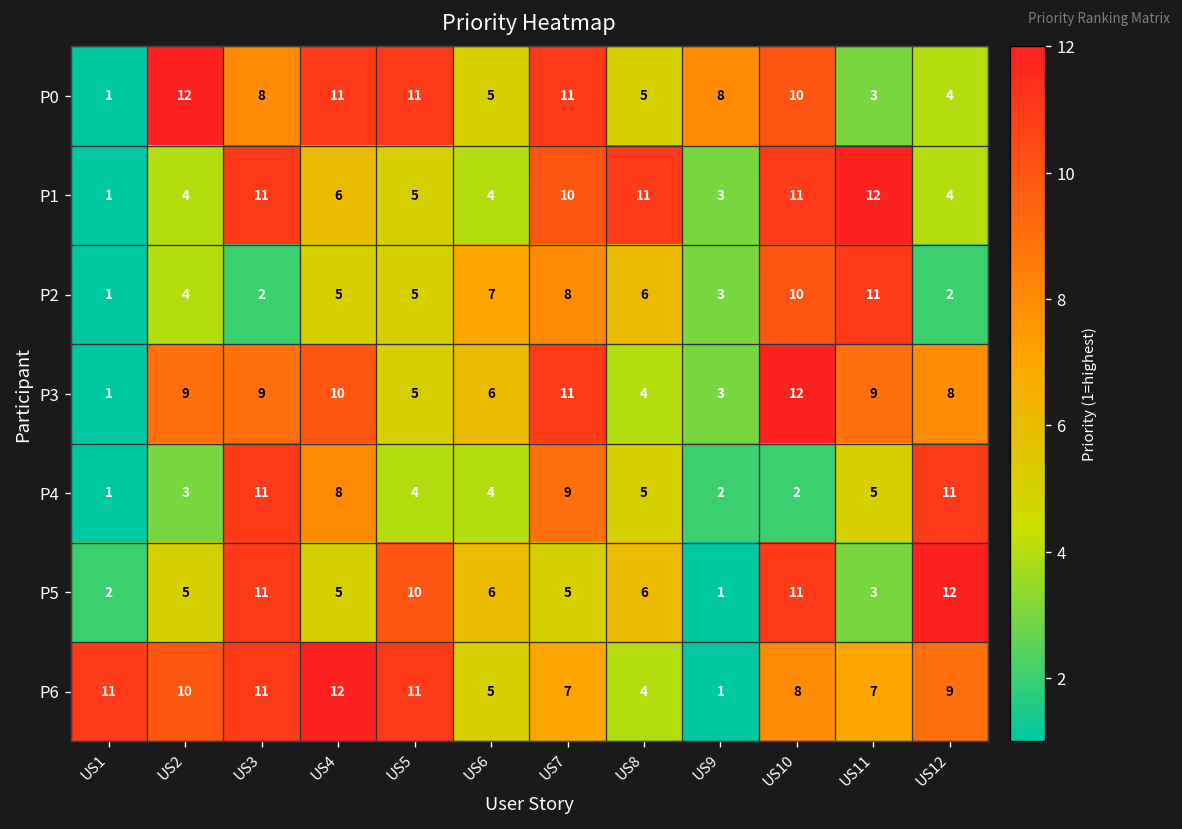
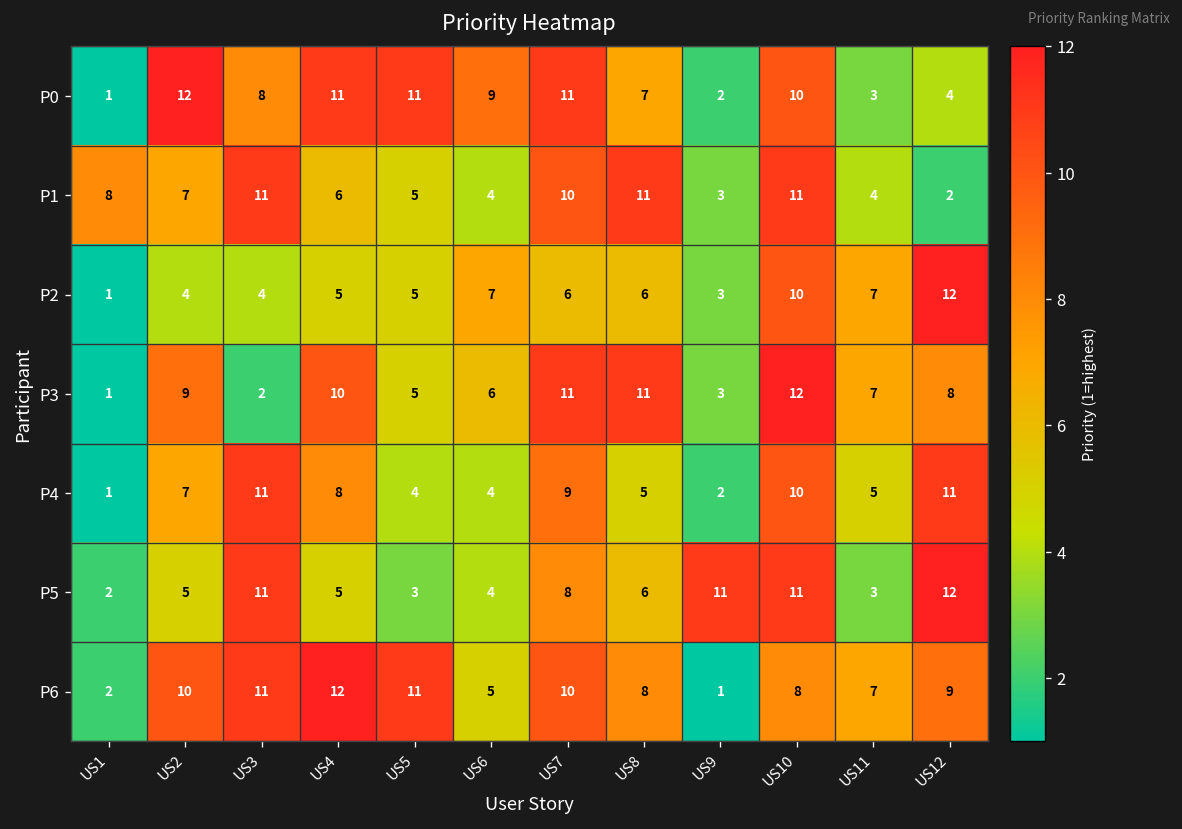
  {
    "P0": {
      "US1": 1,
      "US2": 12,
      "US3": 8,
      "US4": 11,
      "US5": 11,
-     "US6": 5,
+     "US6": 9,
      "US7": 11,
-     "US8": 5,
-     "US9": 8,
+     "US8": 7,
+     "US9": 2,
      "US10": 10,
      "US11": 3,
      "US12": 4
    },
    "P1": {
-     "US1": 1,
-     "US2": 4,
+     "US1": 8,
+     "US2": 7,
      "US3": 11,
      "US4": 6,
      "US5": 5,
      "US6": 4,
      "US7": 10,
      "US8": 11,
      "US9": 3,
      "US10": 11,
-     "US11": 12,
-     "US12": 4
+     "US11": 4,
+     "US12": 2
    },
    "P2": {
      "US1": 1,
      "US2": 4,
-     "US3": 2,
+     "US3": 4,
      "US4": 5,
      "US5": 5,
      "US6": 7,
-     "US7": 8,
+     "US7": 6,
      "US8": 6,
      "US9": 3,
      "US10": 10,
-     "US11": 11,
-     "US12": 2
+     "US11": 7,
+     "US12": 12
    },
    "P3": {
      "US1": 1,
      "US2": 9,
-     "US3": 9,
+     "US3": 2,
      "US4": 10,
      "US5": 5,
      "US6": 6,
      "US7": 11,
-     "US8": 4,
+     "US8": 11,
      "US9": 3,
      "US10": 12,
-     "US11": 9,
+     "US11": 7,
      "US12": 8
    },
    "P4": {
      "US1": 1,
-     "US2": 3,
+     "US2": 7,
      "US3": 11,
      "US4": 8,
      "US5": 4,
      "US6": 4,
      "US7": 9,
      "US8": 5,
      "US9": 2,
-     "US10": 2,
+     "US10": 10,
      "US11": 5,
      "US12": 11
    },
    "P5": {
      "US1": 2,
      "US2": 5,
      "US3": 11,
      "US4": 5,
-     "US5": 10,
-     "US6": 6,
-     "US7": 5,
+     "US5": 3,
+     "US6": 4,
+     "US7": 8,
      "US8": 6,
-     "US9": 1,
+     "US9": 11,
      "US10": 11,
      "US11": 3,
      "US12": 12
    },
    "P6": {
-     "US1": 11,
+     "US1": 2,
      "US2": 10,
      "US3": 11,
      "US4": 12,
      "US5": 11,
      "US6": 5,
-     "US7": 7,
-     "US8": 4,
+     "US7": 10,
+     "US8": 8,
      "US9": 1,
      "US10": 8,
      "US11": 7,
      "US12": 9
    }
  }
